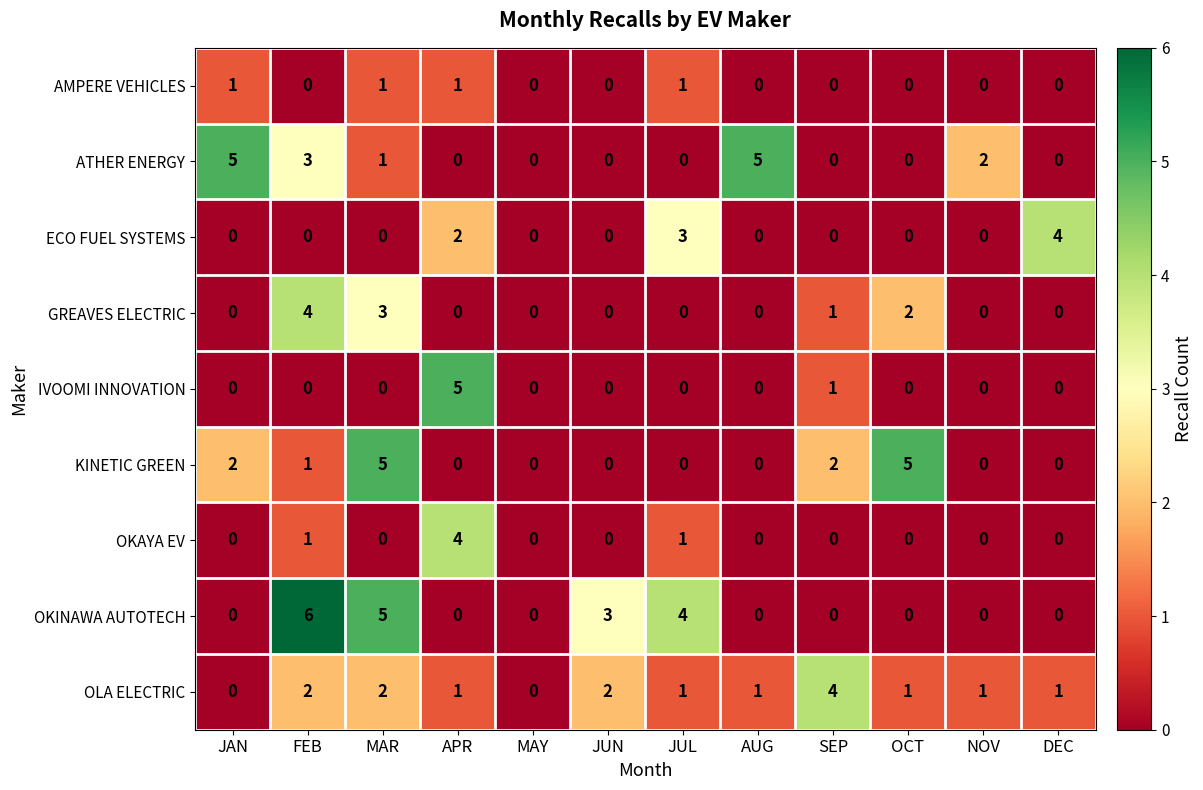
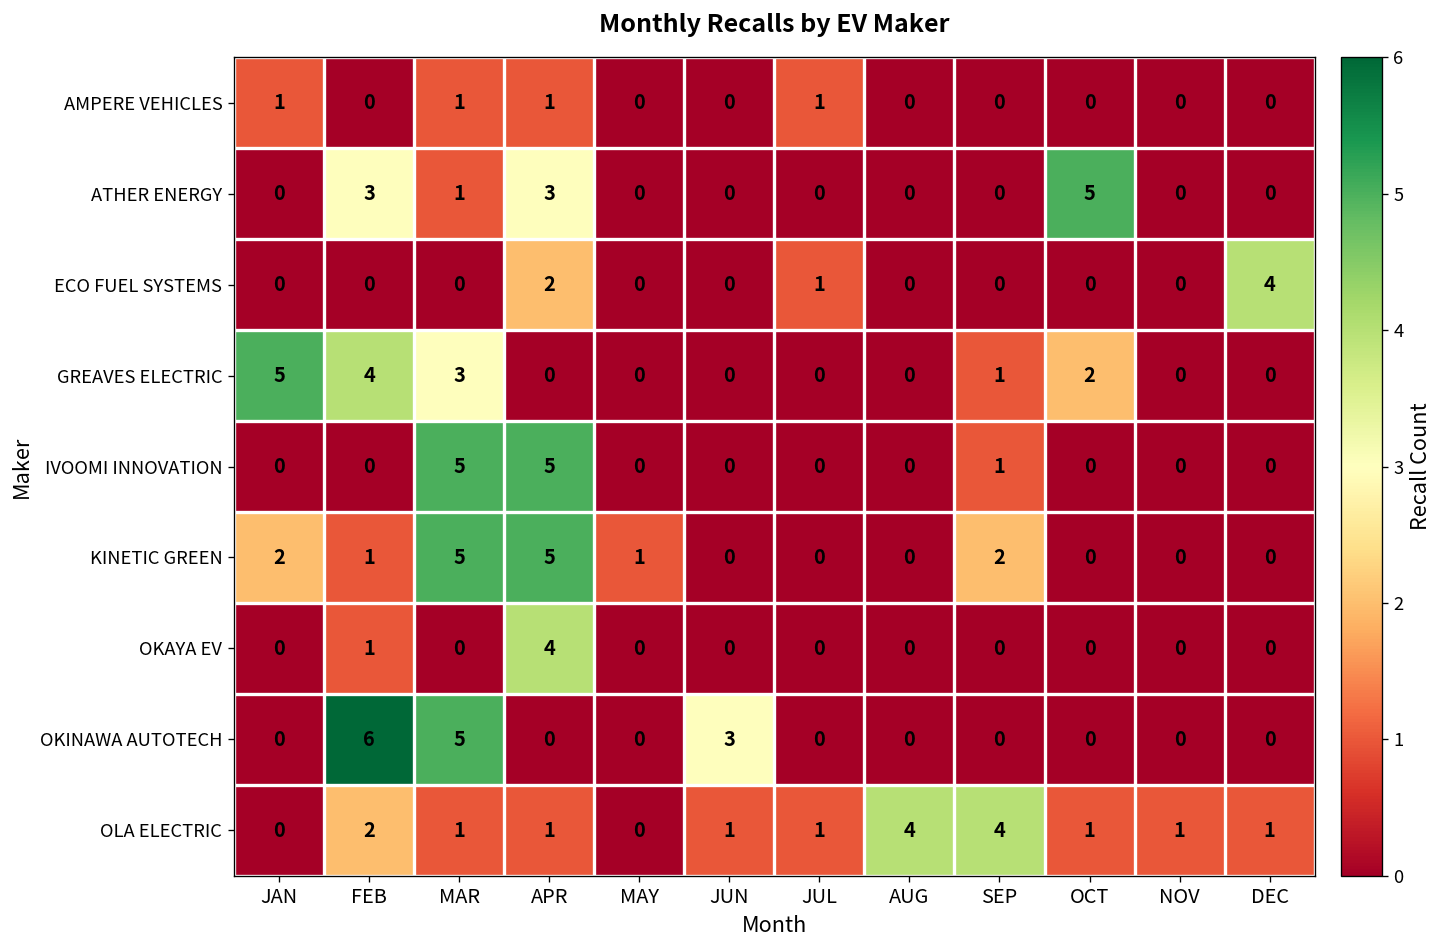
  {
    "AMPERE VEHICLES": {
      "JAN": 1,
      "FEB": 0,
      "MAR": 1,
      "APR": 1,
      "MAY": 0,
      "JUN": 0,
      "JUL": 1,
      "AUG": 0,
      "SEP": 0,
      "OCT": 0,
      "NOV": 0,
      "DEC": 0
    },
    "ATHER ENERGY": {
-     "JAN": 5,
+     "JAN": 0,
      "FEB": 3,
      "MAR": 1,
-     "APR": 0,
+     "APR": 3,
      "MAY": 0,
      "JUN": 0,
      "JUL": 0,
-     "AUG": 5,
+     "AUG": 0,
      "SEP": 0,
-     "OCT": 0,
-     "NOV": 2,
+     "OCT": 5,
+     "NOV": 0,
      "DEC": 0
    },
    "ECO FUEL SYSTEMS": {
      "JAN": 0,
      "FEB": 0,
      "MAR": 0,
      "APR": 2,
      "MAY": 0,
      "JUN": 0,
-     "JUL": 3,
+     "JUL": 1,
      "AUG": 0,
      "SEP": 0,
      "OCT": 0,
      "NOV": 0,
      "DEC": 4
    },
    "GREAVES ELECTRIC": {
-     "JAN": 0,
+     "JAN": 5,
      "FEB": 4,
      "MAR": 3,
      "APR": 0,
      "MAY": 0,
      "JUN": 0,
      "JUL": 0,
      "AUG": 0,
      "SEP": 1,
      "OCT": 2,
      "NOV": 0,
      "DEC": 0
    },
    "IVOOMI INNOVATION": {
      "JAN": 0,
      "FEB": 0,
-     "MAR": 0,
+     "MAR": 5,
      "APR": 5,
      "MAY": 0,
      "JUN": 0,
      "JUL": 0,
      "AUG": 0,
      "SEP": 1,
      "OCT": 0,
      "NOV": 0,
      "DEC": 0
    },
    "KINETIC GREEN": {
      "JAN": 2,
      "FEB": 1,
      "MAR": 5,
-     "APR": 0,
-     "MAY": 0,
+     "APR": 5,
+     "MAY": 1,
      "JUN": 0,
      "JUL": 0,
      "AUG": 0,
      "SEP": 2,
-     "OCT": 5,
+     "OCT": 0,
      "NOV": 0,
      "DEC": 0
    },
    "OKAYA EV": {
      "JAN": 0,
      "FEB": 1,
      "MAR": 0,
      "APR": 4,
      "MAY": 0,
      "JUN": 0,
-     "JUL": 1,
+     "JUL": 0,
      "AUG": 0,
      "SEP": 0,
      "OCT": 0,
      "NOV": 0,
      "DEC": 0
    },
    "OKINAWA AUTOTECH": {
      "JAN": 0,
      "FEB": 6,
      "MAR": 5,
      "APR": 0,
      "MAY": 0,
      "JUN": 3,
-     "JUL": 4,
+     "JUL": 0,
      "AUG": 0,
      "SEP": 0,
      "OCT": 0,
      "NOV": 0,
      "DEC": 0
    },
    "OLA ELECTRIC": {
      "JAN": 0,
      "FEB": 2,
-     "MAR": 2,
+     "MAR": 1,
      "APR": 1,
      "MAY": 0,
-     "JUN": 2,
+     "JUN": 1,
      "JUL": 1,
-     "AUG": 1,
+     "AUG": 4,
      "SEP": 4,
      "OCT": 1,
      "NOV": 1,
      "DEC": 1
    }
  }
